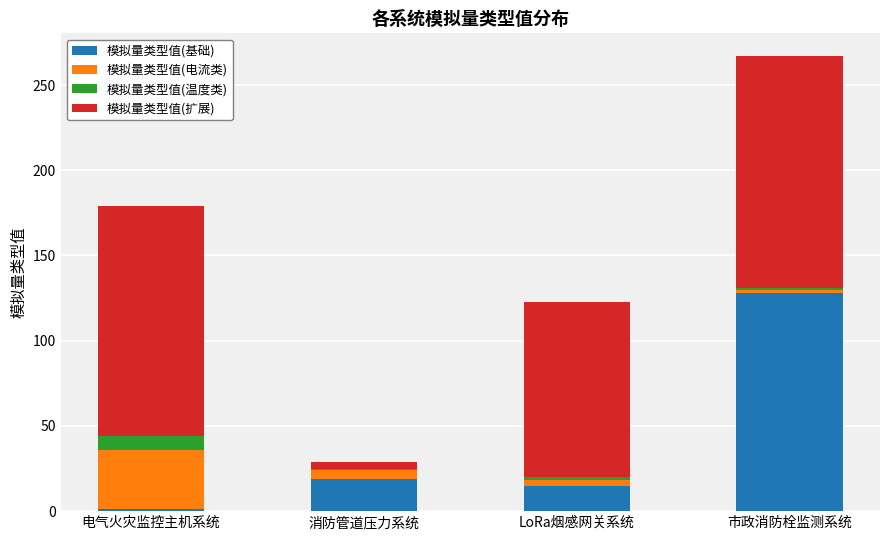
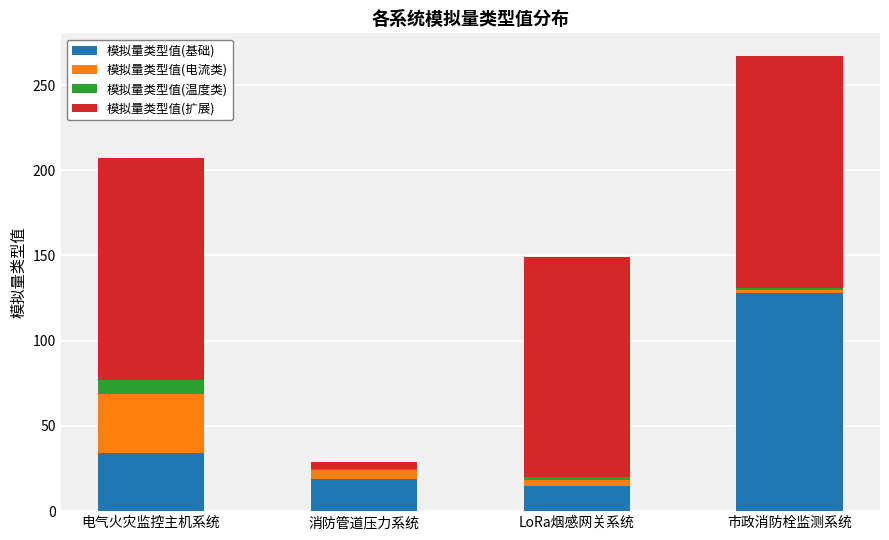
  {
    "模拟量类型值(基础)": {
-     "电气火灾监控主机系统": 1,
+     "电气火灾监控主机系统": 34,
      "消防管道压力系统": 19,
      "LoRa烟感网关系统": 15,
      "市政消防栓监测系统": 128
    },
    "模拟量类型值(电流类)": {
      "电气火灾监控主机系统": 35,
      "消防管道压力系统": 5,
      "LoRa烟感网关系统": 3,
      "市政消防栓监测系统": 2
    },
    "模拟量类型值(温度类)": {
      "电气火灾监控主机系统": 8,
      "LoRa烟感网关系统": 2
    },
    "模拟量类型值(扩展)": {
-     "电气火灾监控主机系统": 135,
+     "电气火灾监控主机系统": 130,
      "消防管道压力系统": 4,
-     "LoRa烟感网关系统": 103,
+     "LoRa烟感网关系统": 129,
      "市政消防栓监测系统": 136
    }
  }
